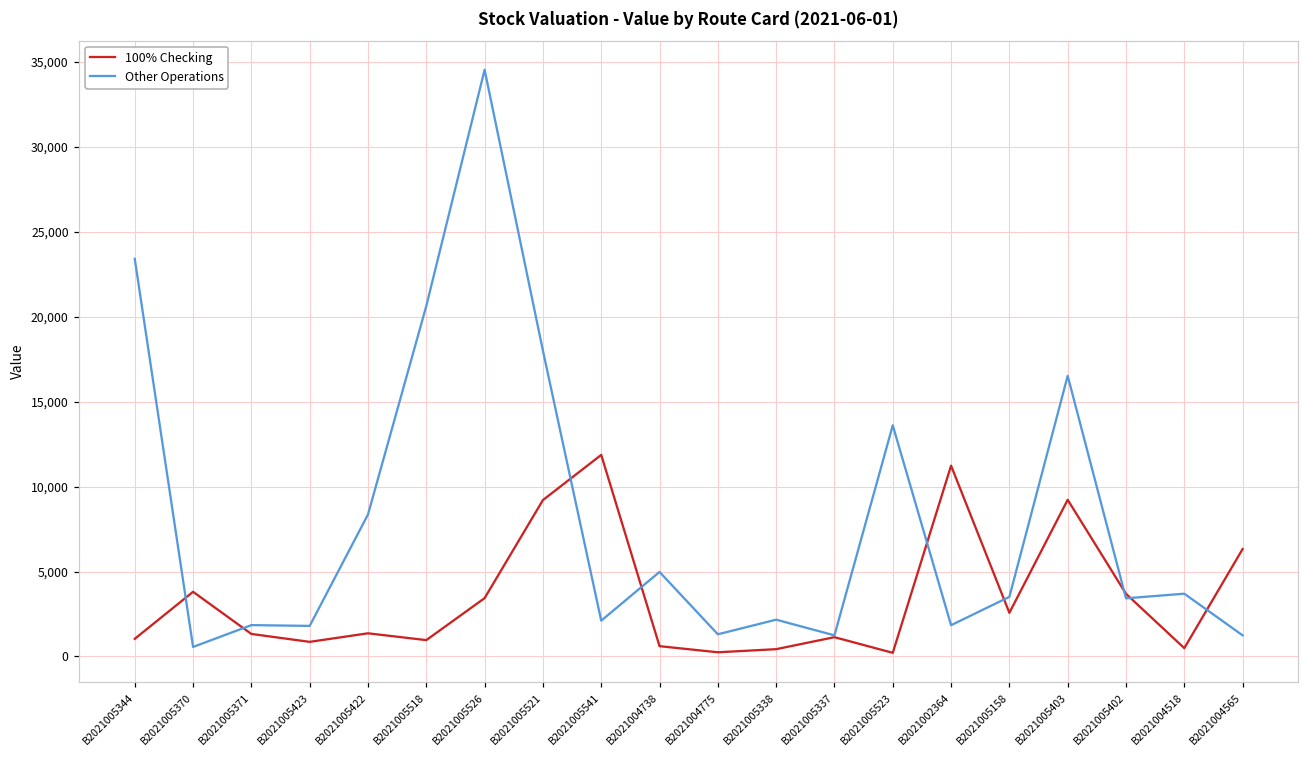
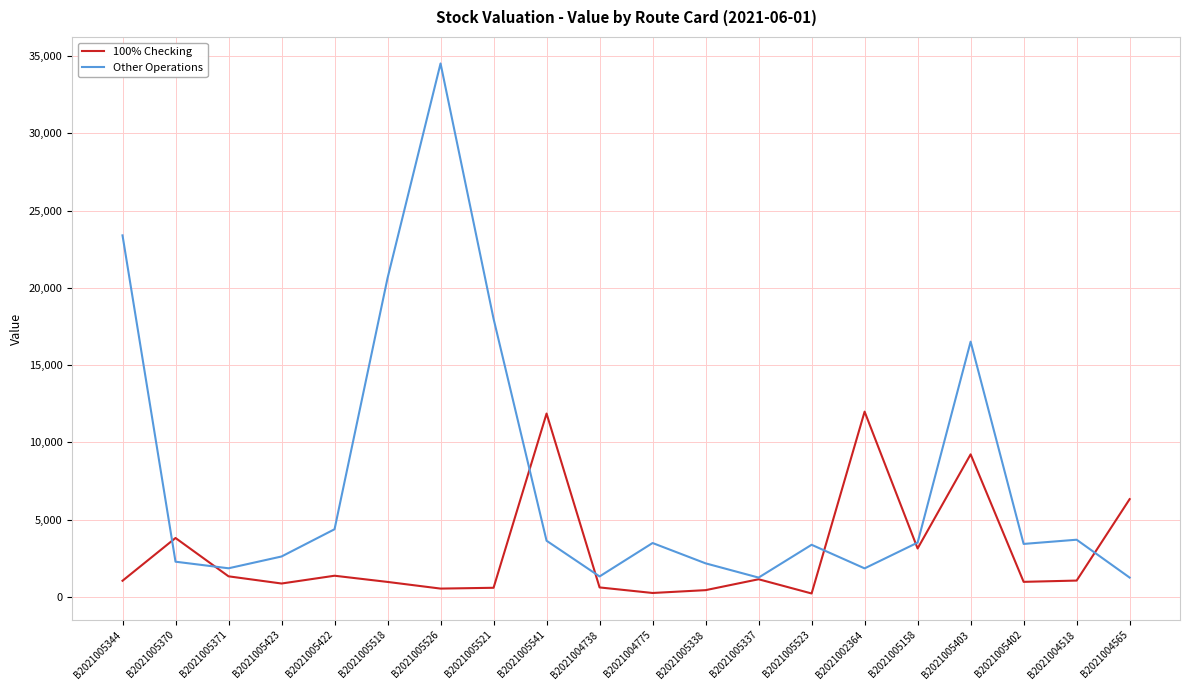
  {
    "100% Checking": {
      "B2021005344": "1,000",
      "B2021005370": "3,800",
      "B2021005371": "1,300",
      "B2021005423": "900",
      "B2021005422": "1,400",
      "B2021005518": "1,000",
-     "B2021005526": "3,400",
-     "B2021005521": "9,200",
+     "B2021005526": "500",
+     "B2021005521": "600",
      "B2021005541": "11,900",
      "B2021004738": "600",
      "B2021004775": "200",
      "B2021005338": "400",
      "B2021005523": "200",
-     "B2021002364": "11,200",
-     "B2021005158": "2,600",
+     "B2021002364": "12,000",
+     "B2021005158": "3,100",
      "B2021005403": "9,200",
-     "B2021005402": "3,700",
-     "B2021004518": "500",
+     "B2021005402": "1,000",
+     "B2021004518": "1,100",
      "B2021004565": "6,300"
    },
    "Other Operations": {
      "B2021005344": "23,400",
-     "B2021005370": "600",
+     "B2021005370": "2,300",
      "B2021005371": "1,800",
-     "B2021005423": "1,800",
-     "B2021005422": "8,400",
+     "B2021005423": "2,600",
+     "B2021005422": "4,400",
      "B2021005518": "20,600",
      "B2021005526": "34,500",
      "B2021005521": "18,000",
-     "B2021005541": "2,100",
-     "B2021004738": "5,000",
-     "B2021004775": "1,300",
+     "B2021005541": "3,600",
+     "B2021004738": "1,300",
+     "B2021004775": "3,500",
      "B2021005338": "2,200",
-     "B2021005523": "13,600",
+     "B2021005523": "3,400",
      "B2021002364": "1,800",
      "B2021005158": "3,500",
      "B2021005403": "16,500",
      "B2021005402": "3,400",
      "B2021004518": "3,700",
      "B2021004565": "1,200"
    }
  }
